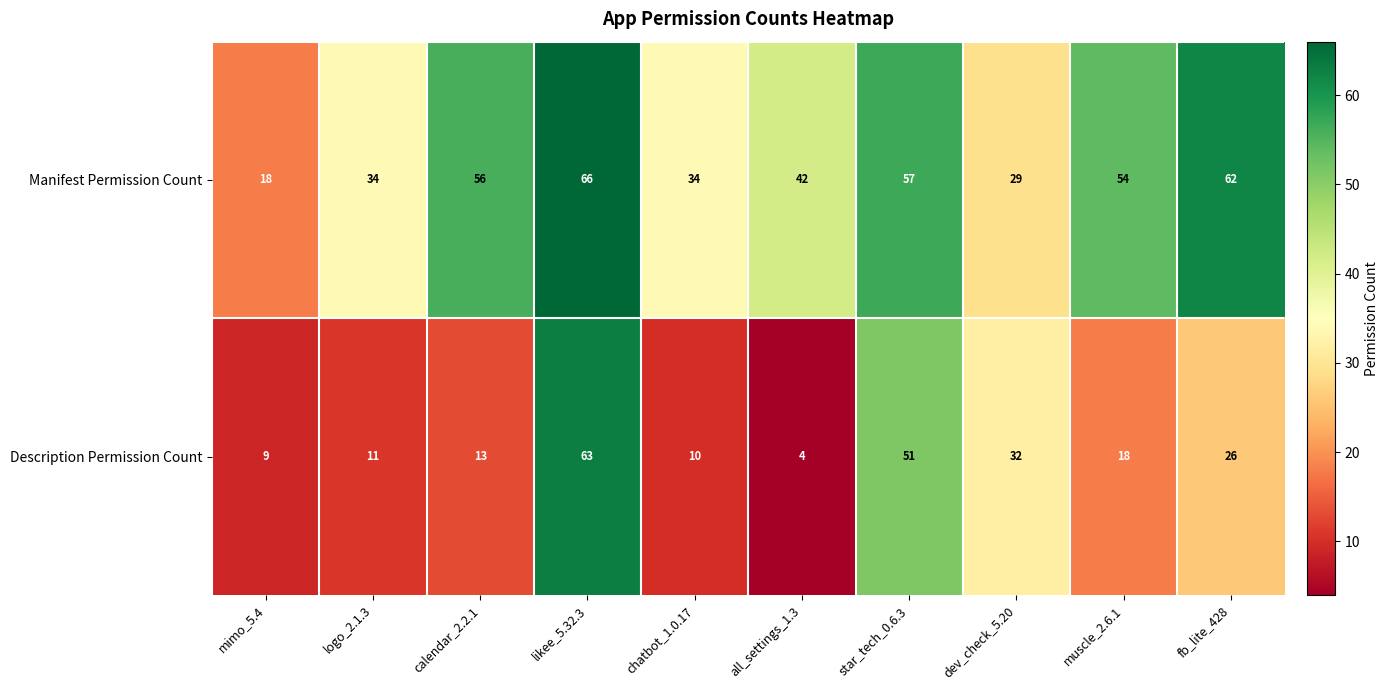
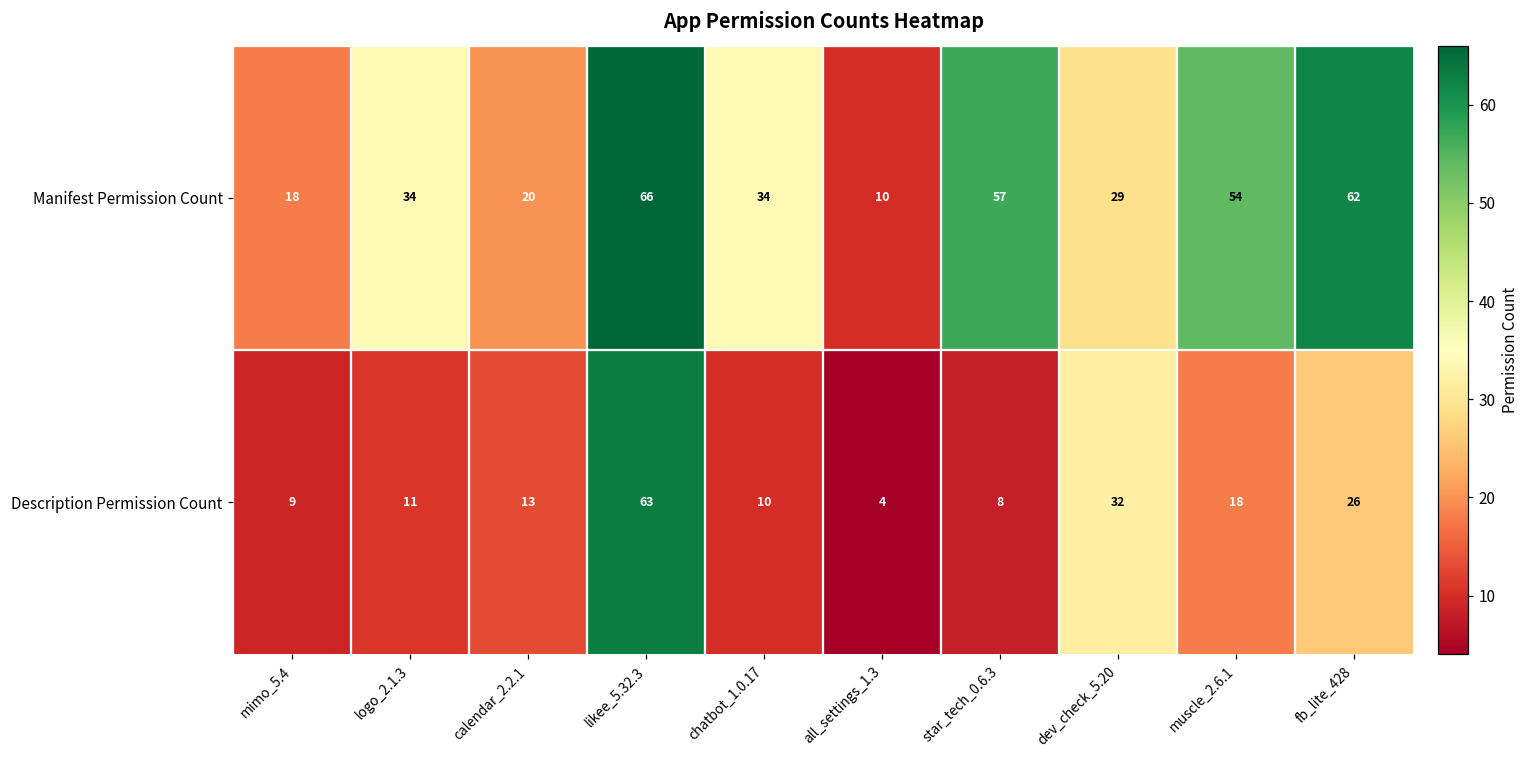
  {
    "Manifest Permission Count": {
      "mimo_5.4": 18,
      "logo_2.1.3": 34,
-     "calendar_2.2.1": 56,
+     "calendar_2.2.1": 20,
      "likee_5.32.3": 66,
      "chatbot_1.0.17": 34,
-     "all_settings_1.3": 42,
+     "all_settings_1.3": 10,
      "star_tech_0.6.3": 57,
      "dev_check_5.20": 29,
      "muscle_2.6.1": 54,
      "fb_lite_428": 62
    },
    "Description Permission Count": {
      "mimo_5.4": 9,
      "logo_2.1.3": 11,
      "calendar_2.2.1": 13,
      "likee_5.32.3": 63,
      "chatbot_1.0.17": 10,
      "all_settings_1.3": 4,
-     "star_tech_0.6.3": 51,
+     "star_tech_0.6.3": 8,
      "dev_check_5.20": 32,
      "muscle_2.6.1": 18,
      "fb_lite_428": 26
    }
  }
